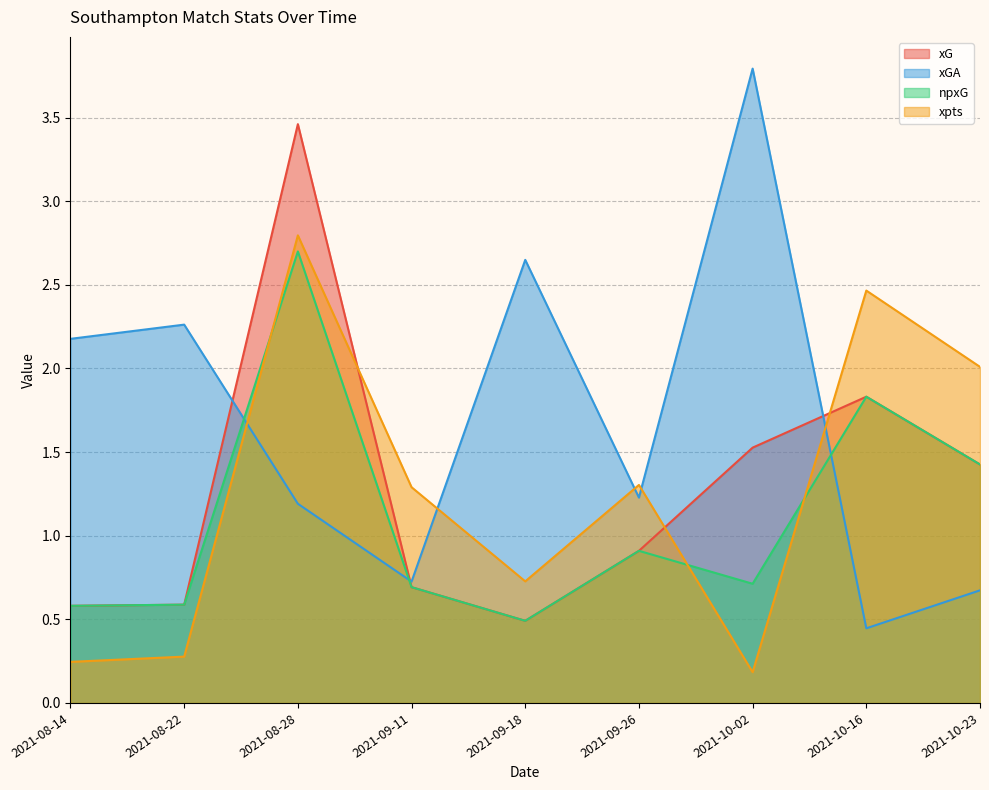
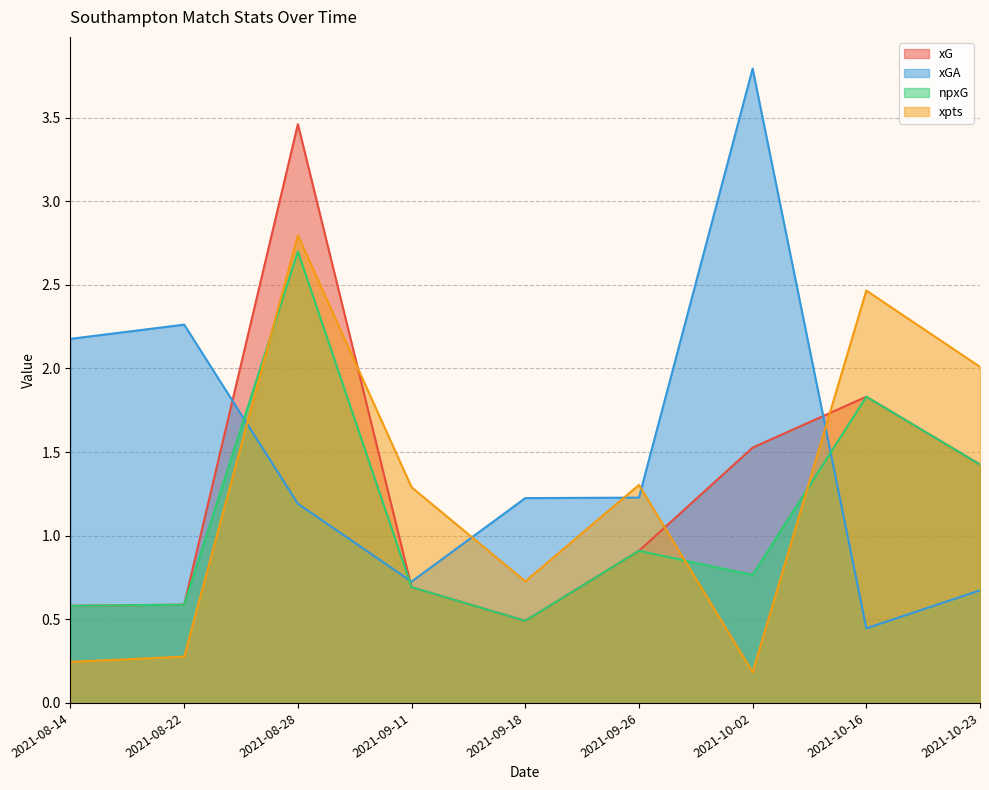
  {
    "xG": {
      "2021-08-28": 3.46,
      "2021-10-02": 1.53
    },
    "xGA": {
      "2021-08-14": 2.18,
      "2021-08-22": 2.26,
      "2021-08-28": 1.19,
      "2021-09-11": 0.73,
-     "2021-09-18": 2.65,
+     "2021-09-18": 1.22,
      "2021-09-26": 1.23,
      "2021-10-02": 3.79,
      "2021-10-16": 0.45,
      "2021-10-23": 0.67
    },
    "npxG": {
      "2021-08-28": 2.70,
-     "2021-10-02": 0.71
+     "2021-10-02": 0.77
    },
    "xpts": {
      "2021-08-14": 0.25,
      "2021-08-22": 0.28,
      "2021-08-28": 2.80,
      "2021-09-11": 1.29,
      "2021-09-18": 0.73,
      "2021-09-26": 1.30,
      "2021-10-02": 0.18,
      "2021-10-16": 2.47,
      "2021-10-23": 2.01
    }
  }
